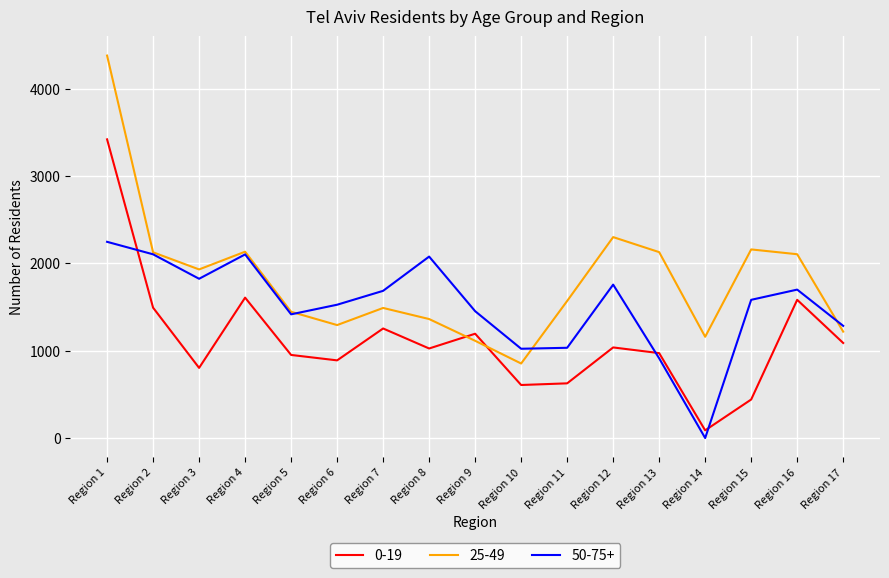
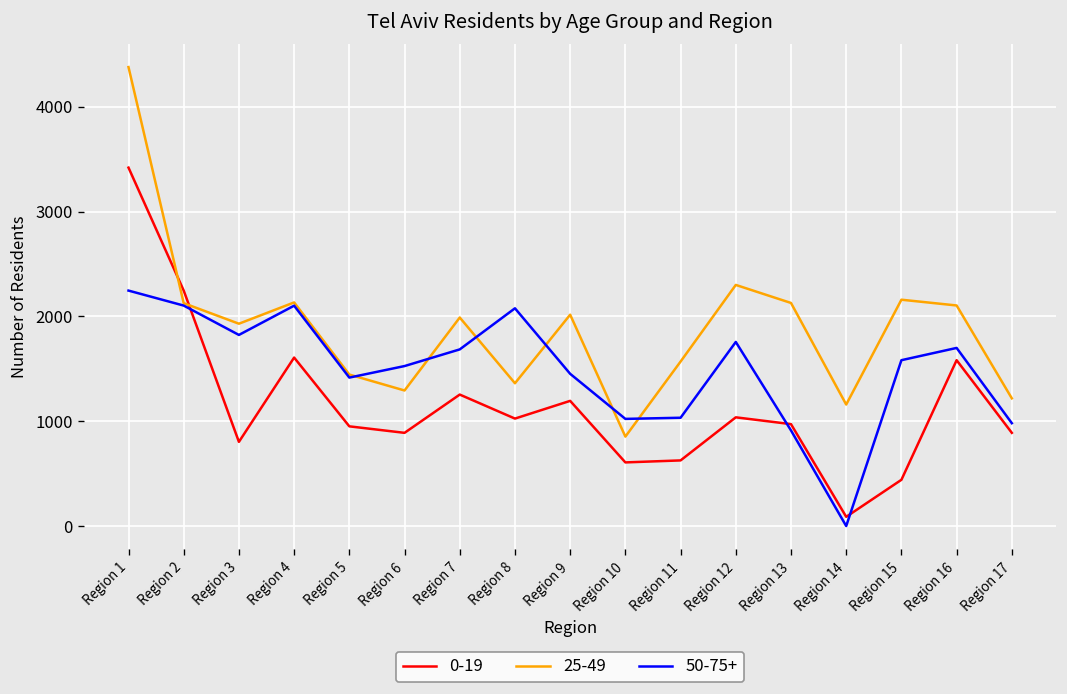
  {
    "0-19": {
      "Region 1": 3400,
-     "Region 2": 1500,
+     "Region 2": 2200,
      "Region 3": 800,
      "Region 4": 1600,
      "Region 5": 1000,
      "Region 6": 900,
      "Region 7": 1300,
      "Region 8": 1000,
      "Region 9": 1200,
      "Region 10": 600,
      "Region 11": 600,
      "Region 12": 1000,
      "Region 13": 1000,
      "Region 14": 100,
      "Region 15": 400,
      "Region 16": 1600,
-     "Region 17": 1100
+     "Region 17": 900
    },
    "25-49": {
      "Region 1": 4400,
      "Region 3": 1900,
      "Region 4": 2100,
      "Region 5": 1400,
      "Region 6": 1300,
-     "Region 7": 1500,
+     "Region 7": 2000,
      "Region 8": 1400,
-     "Region 9": 1100,
+     "Region 9": 2000,
      "Region 10": 900,
      "Region 11": 1600,
      "Region 12": 2300,
      "Region 13": 2100,
      "Region 14": 1200,
      "Region 15": 2200,
      "Region 16": 2100,
      "Region 17": 1200
    },
    "50-75+": {
      "Region 1": 2200,
      "Region 3": 1800,
      "Region 4": 2100,
      "Region 5": 1400,
      "Region 6": 1500,
      "Region 7": 1700,
      "Region 8": 2100,
      "Region 9": 1500,
      "Region 10": 1000,
      "Region 11": 1000,
      "Region 12": 1800,
      "Region 13": 900,
      "Region 14": 0,
      "Region 15": 1600,
      "Region 16": 1700,
-     "Region 17": 1300
+     "Region 17": 1000
    }
  }
